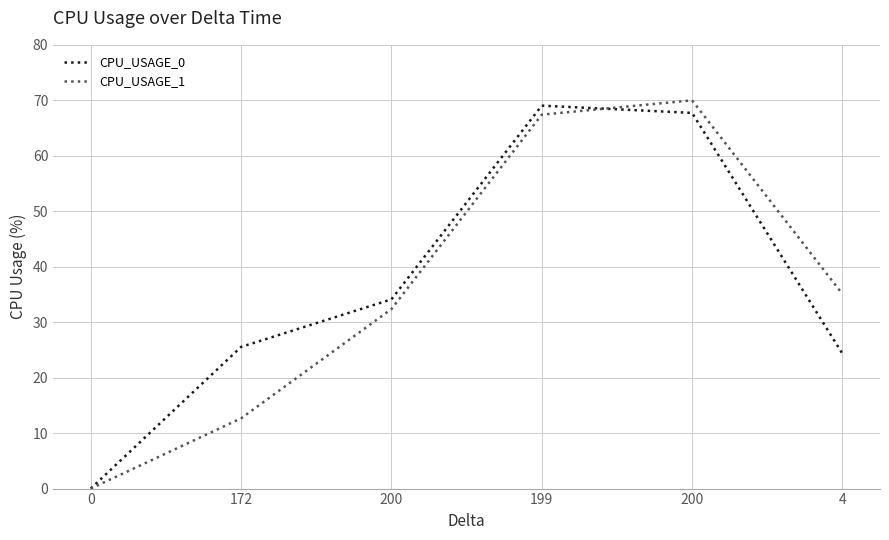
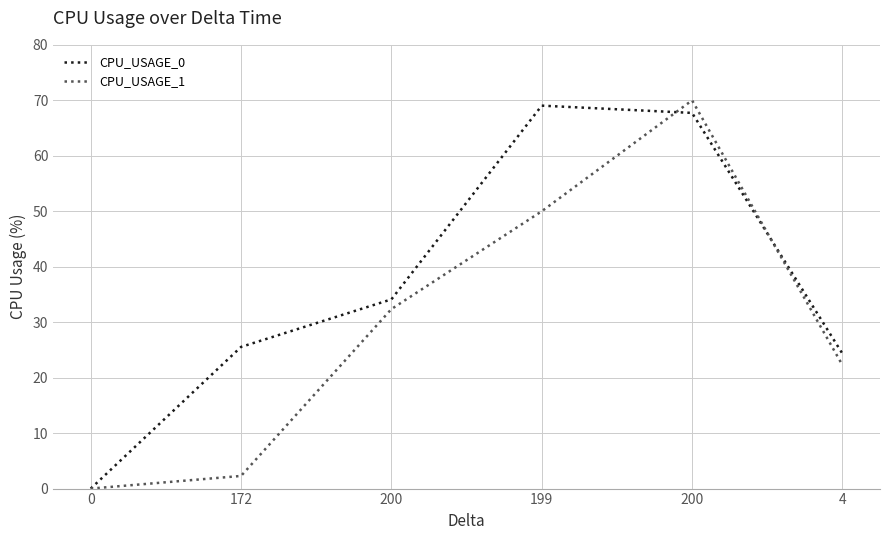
  {
    "CPU_USAGE_0": {
      "172": 26,
      "199": 69,
      "4": 24
    },
    "CPU_USAGE_1": {
-     "172": 13,
-     "199": 67,
-     "4": 35
+     "172": 2,
+     "199": 50,
+     "4": 22
    }
  }
